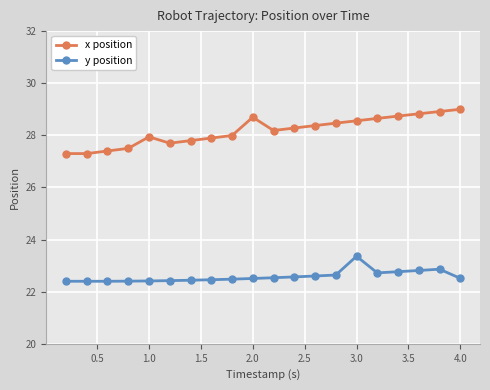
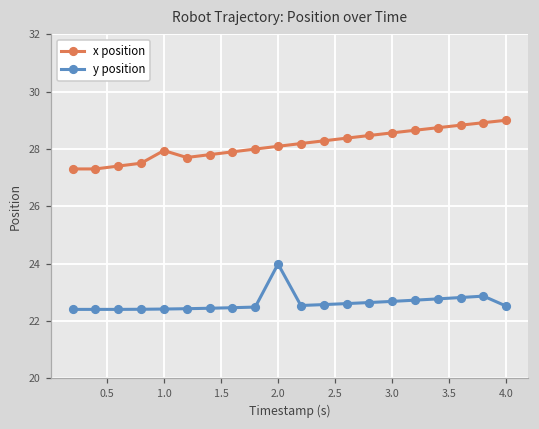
  {
    "x position": {
      "1.0": 27.9,
-     "2.0": 28.7,
+     "2.0": 28.1,
      "3.0": 28.6,
      "4.0": 29.0
    },
    "y position": {
      "1.0": 22.4,
-     "2.0": 22.5,
-     "3.0": 23.4,
+     "2.0": 24.0,
+     "3.0": 22.7,
      "4.0": 22.5
    }
  }
